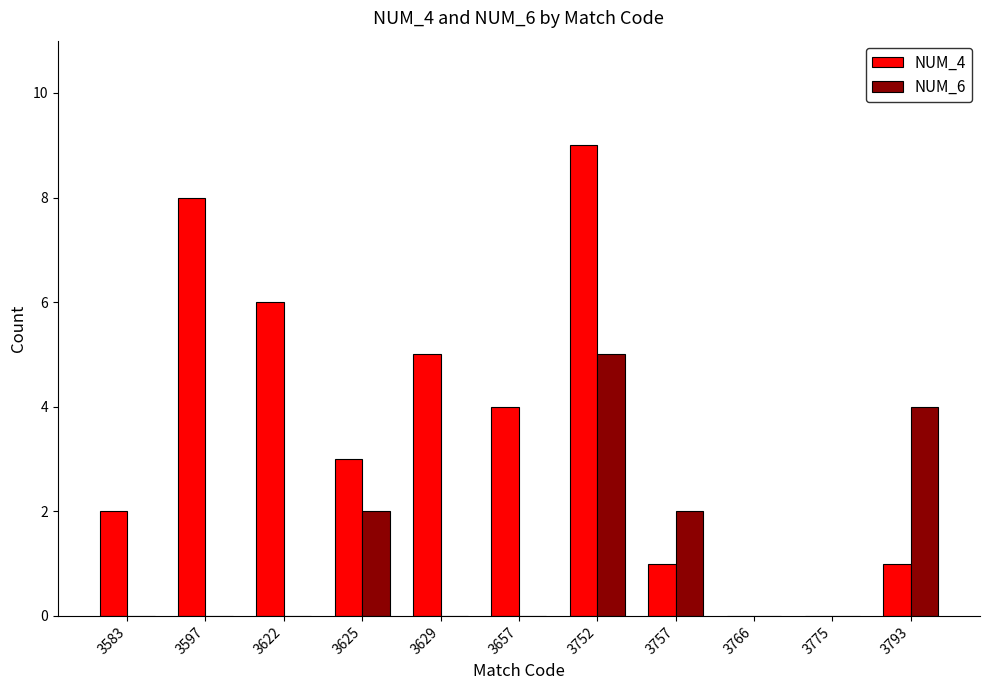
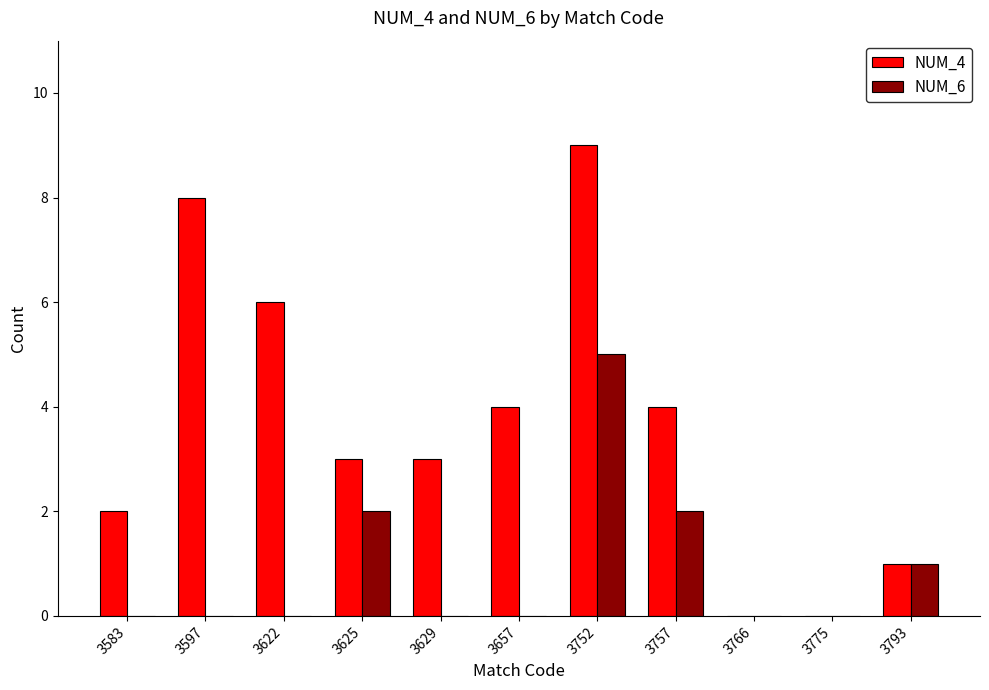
  {
    "NUM_4": {
      "3583": 2,
      "3597": 8,
      "3622": 6,
      "3625": 3,
-     "3629": 5,
+     "3629": 3,
      "3657": 4,
      "3752": 9,
-     "3757": 1,
+     "3757": 4,
      "3766": 0,
      "3775": 0,
      "3793": 1
    },
    "NUM_6": {
      "3583": 0,
      "3597": 0,
      "3622": 0,
      "3625": 2,
      "3629": 0,
      "3657": 0,
      "3752": 5,
      "3757": 2,
      "3766": 0,
      "3775": 0,
-     "3793": 4
+     "3793": 1
    }
  }
